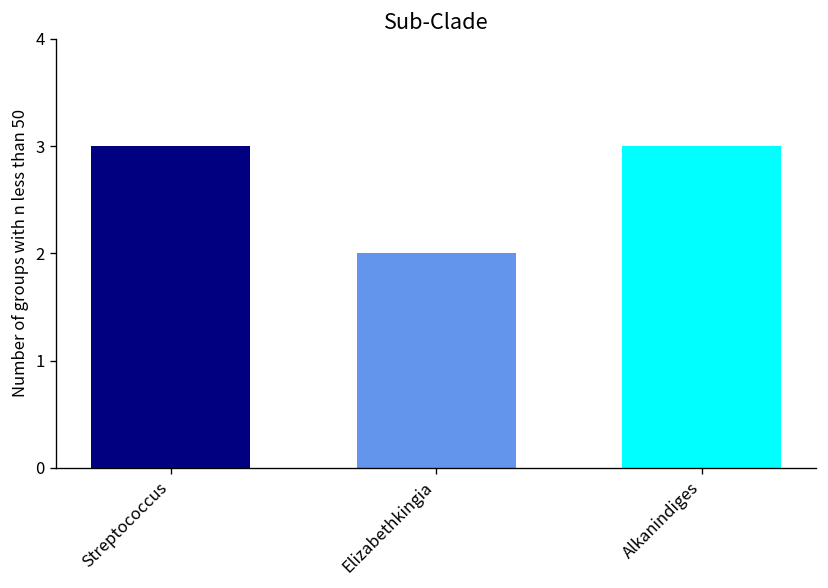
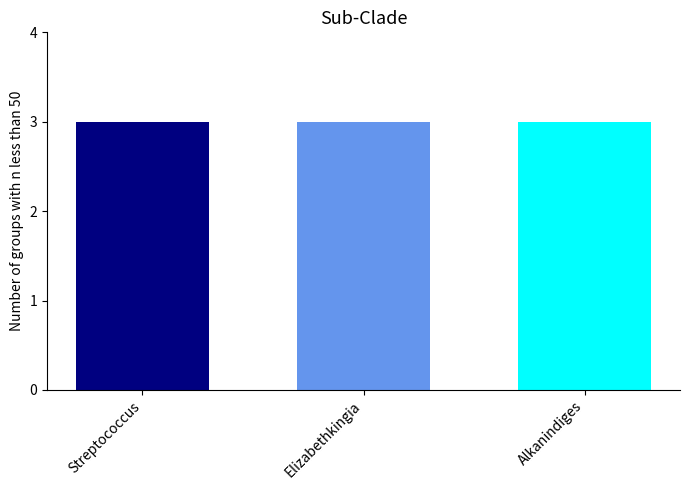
  {
    "Streptococcus": 3,
-   "Elizabethkingia": 2,
+   "Elizabethkingia": 3,
    "Alkanindiges": 3
  }
